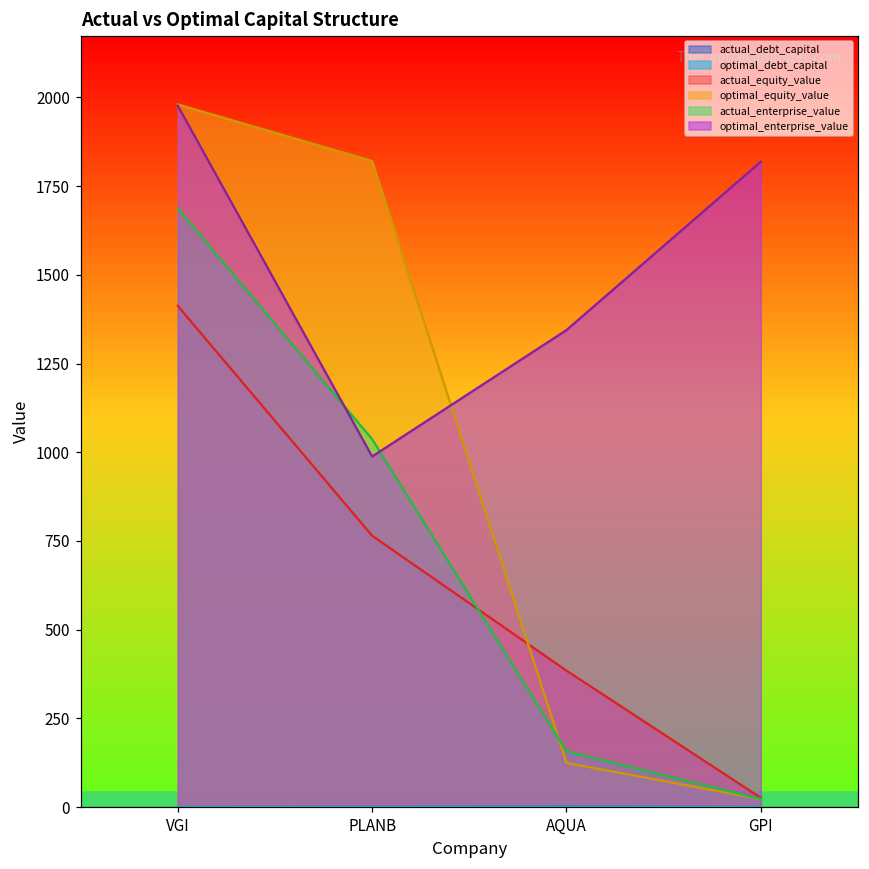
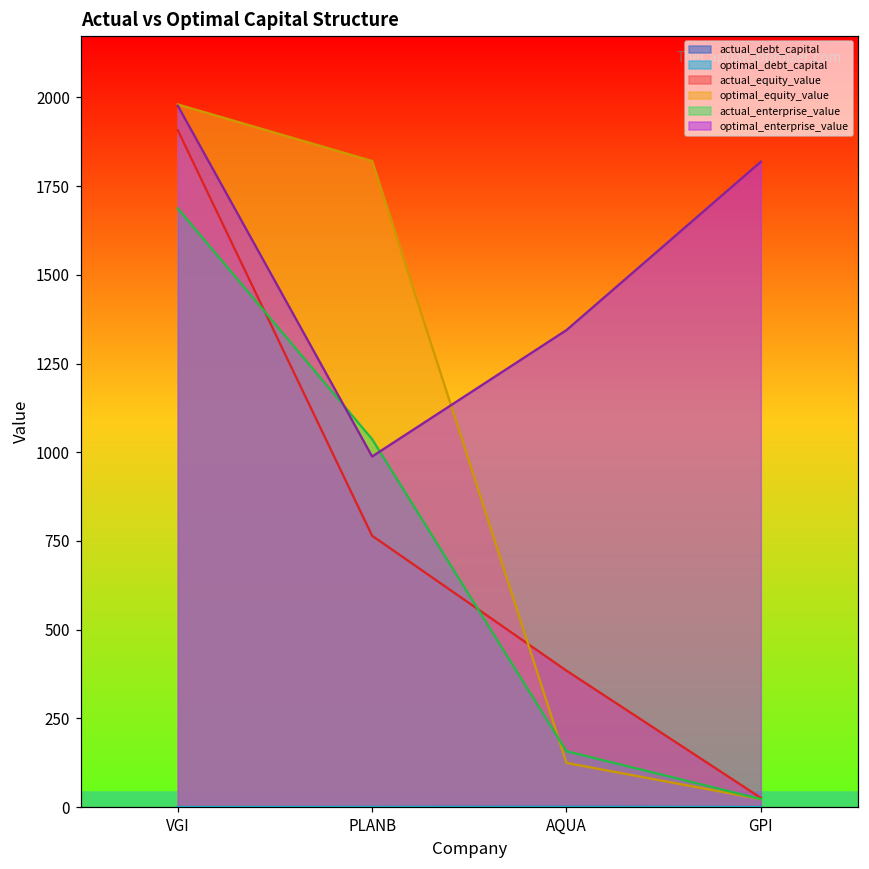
  {
    "actual_equity_value": {
-     "VGI": 1410,
+     "VGI": 1910,
      "PLANB": 760,
      "AQUA": 380
    },
    "optimal_equity_value": {
      "PLANB": 1820,
      "AQUA": 120
    },
    "actual_enterprise_value": {
      "VGI": 1690,
      "PLANB": 1040,
      "AQUA": 160
    },
    "optimal_enterprise_value": {
      "PLANB": 990,
      "AQUA": 1340,
      "GPI": 1820
    }
  }
